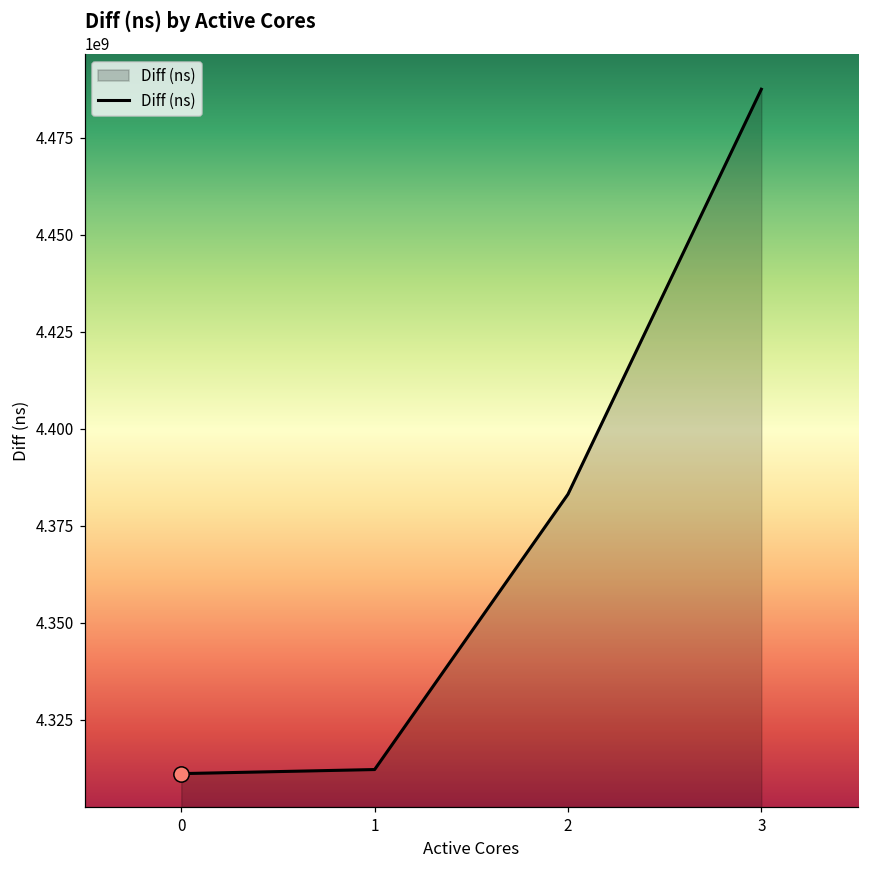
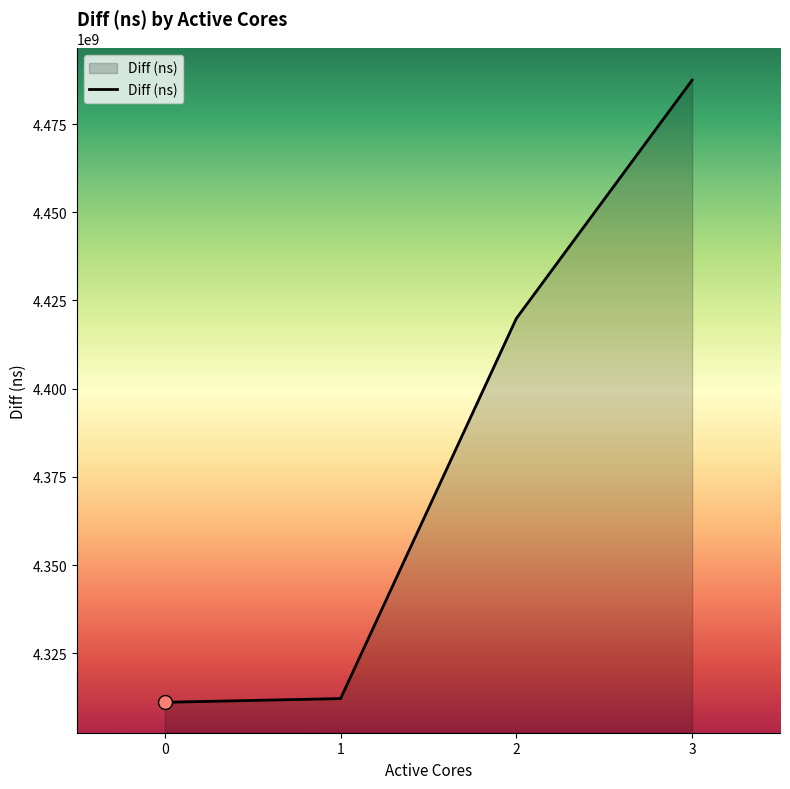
  {
    "Diff (ns)": {
      "1": 4312000000,
-     "2": 4383000000,
+     "2": 4420000000,
      "3": 4487000000
    }
  }
